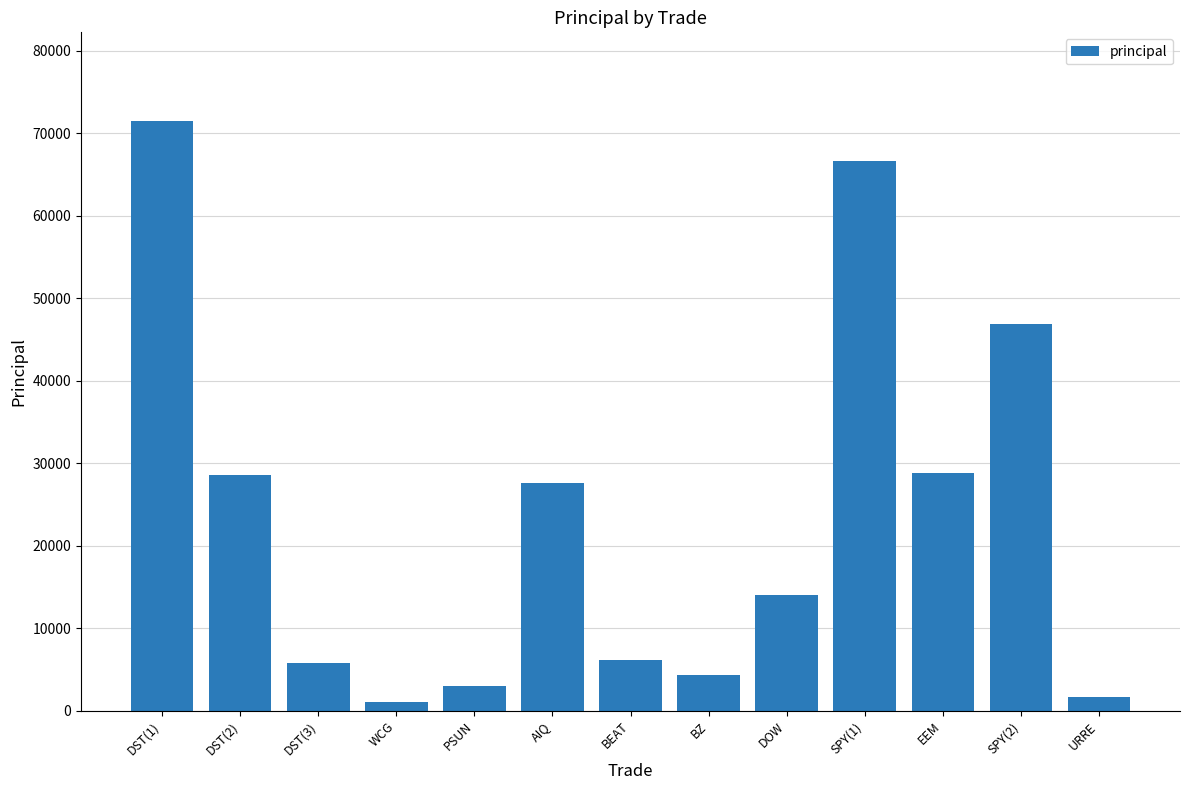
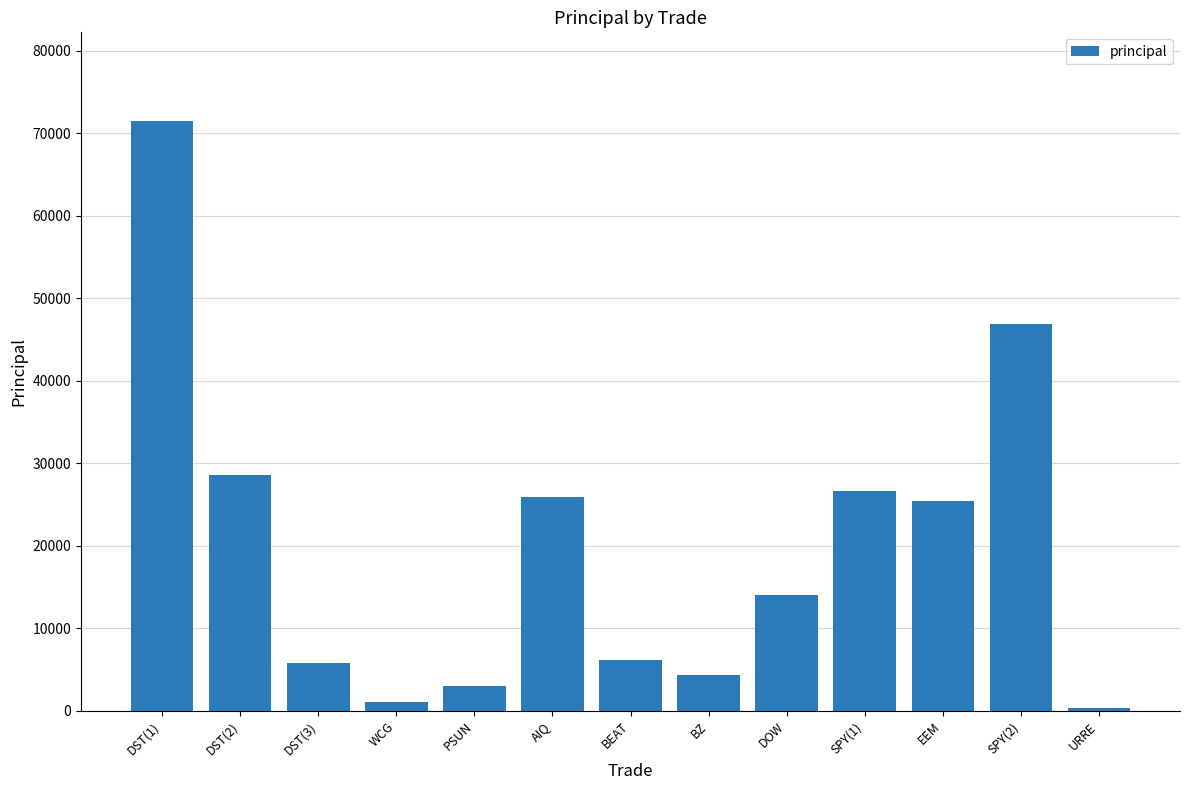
  {
    "DST(1)": 72000,
    "DST(2)": 29000,
    "DST(3)": 6000,
    "WCG": 1000,
    "PSUN": 3000,
-   "AIQ": 28000,
+   "AIQ": 26000,
    "BEAT": 6000,
    "BZ": 4000,
    "DOW": 14000,
-   "SPY(1)": 67000,
-   "EEM": 29000,
+   "SPY(1)": 27000,
+   "EEM": 25000,
    "SPY(2)": 47000,
-   "URRE": 2000
+   "URRE": 0
  }
